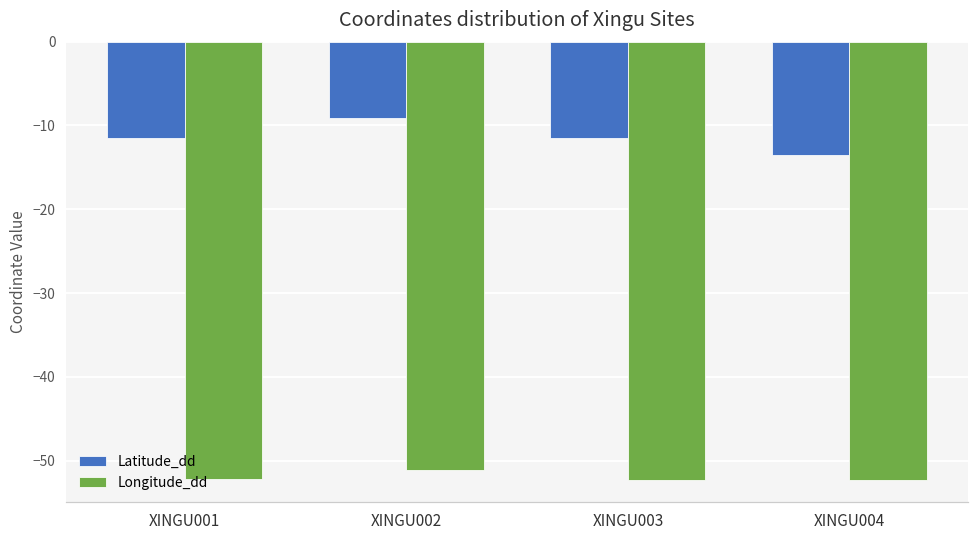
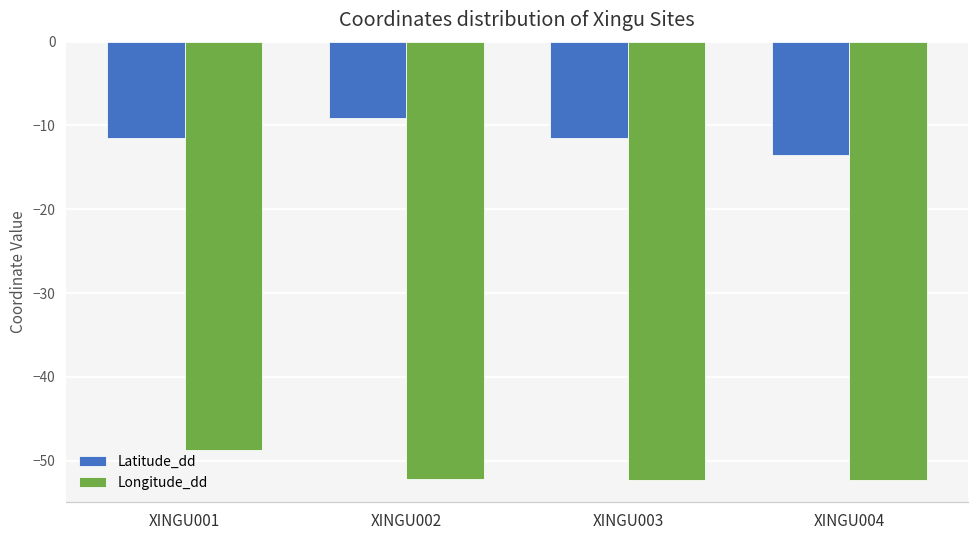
  {
    "Latitude_dd": {
      "XINGU001": -11,
      "XINGU002": -9,
      "XINGU003": -11,
      "XINGU004": -14
    },
    "Longitude_dd": {
-     "XINGU001": -52,
-     "XINGU002": -51,
+     "XINGU001": -49,
+     "XINGU002": -52,
      "XINGU003": -52,
      "XINGU004": -52
    }
  }
